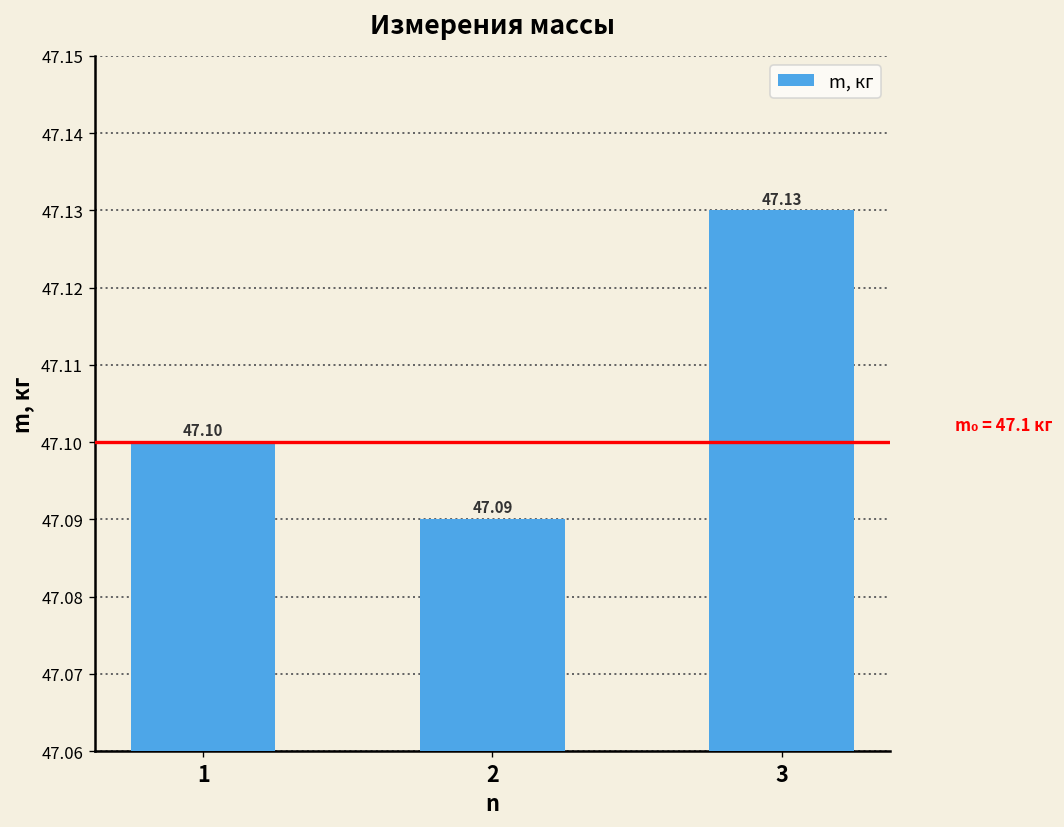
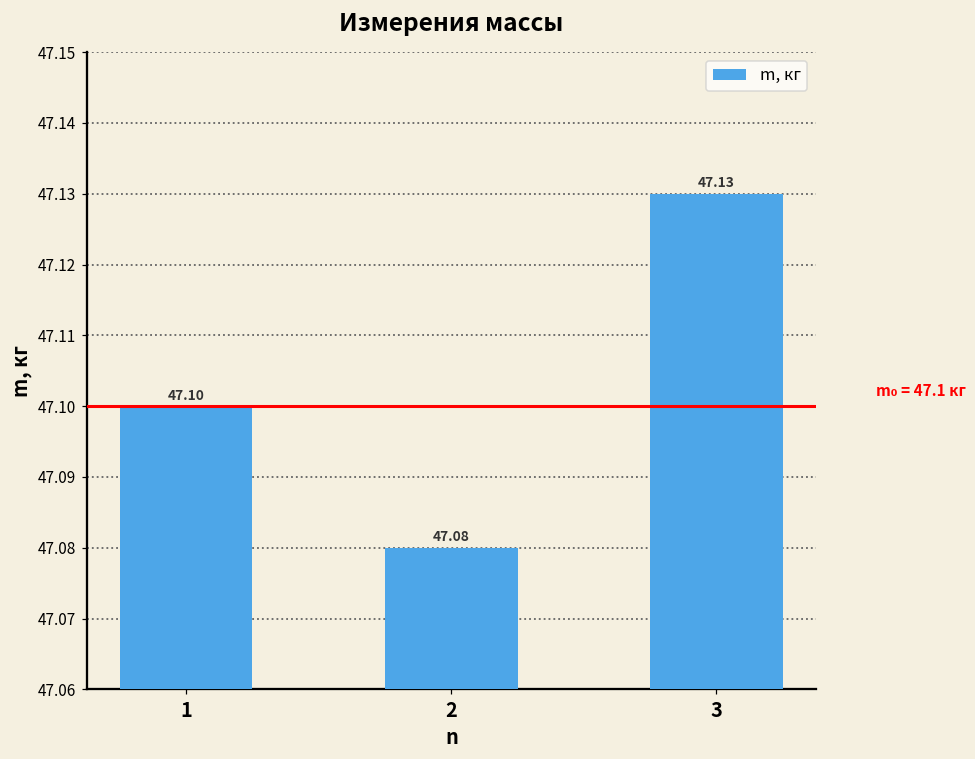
  {
    "1": 47.10,
-   "2": 47.09,
+   "2": 47.08,
    "3": 47.13
  }
